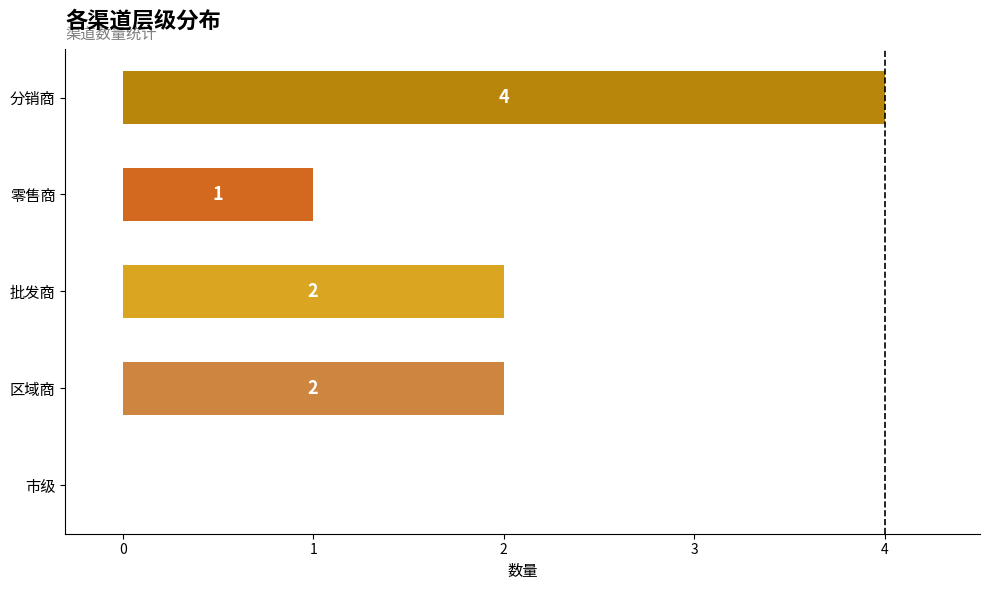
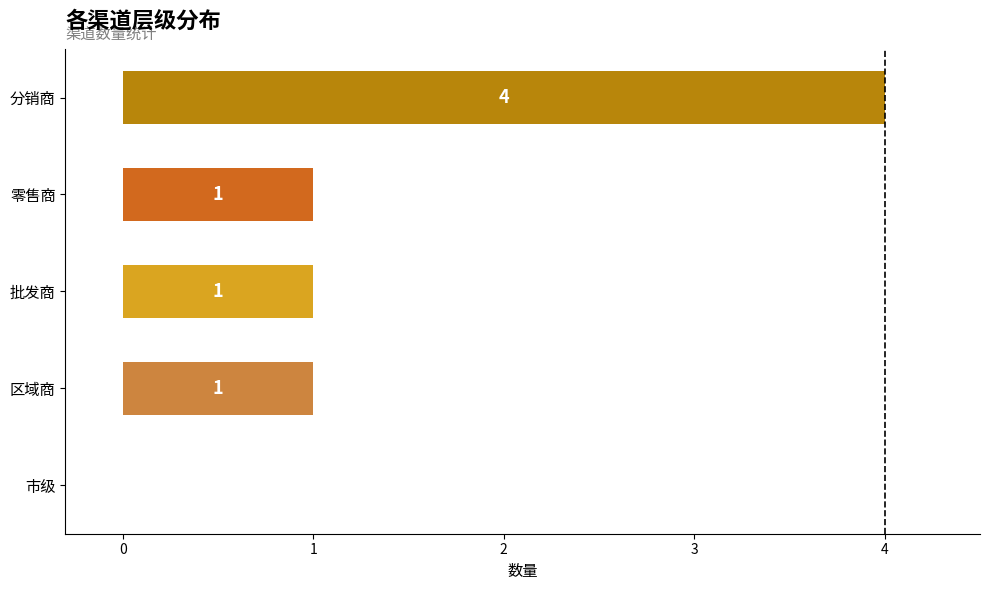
  {
    "分销商": 4,
    "零售商": 1,
-   "批发商": 2,
-   "区域商": 2
+   "批发商": 1,
+   "区域商": 1
  }
